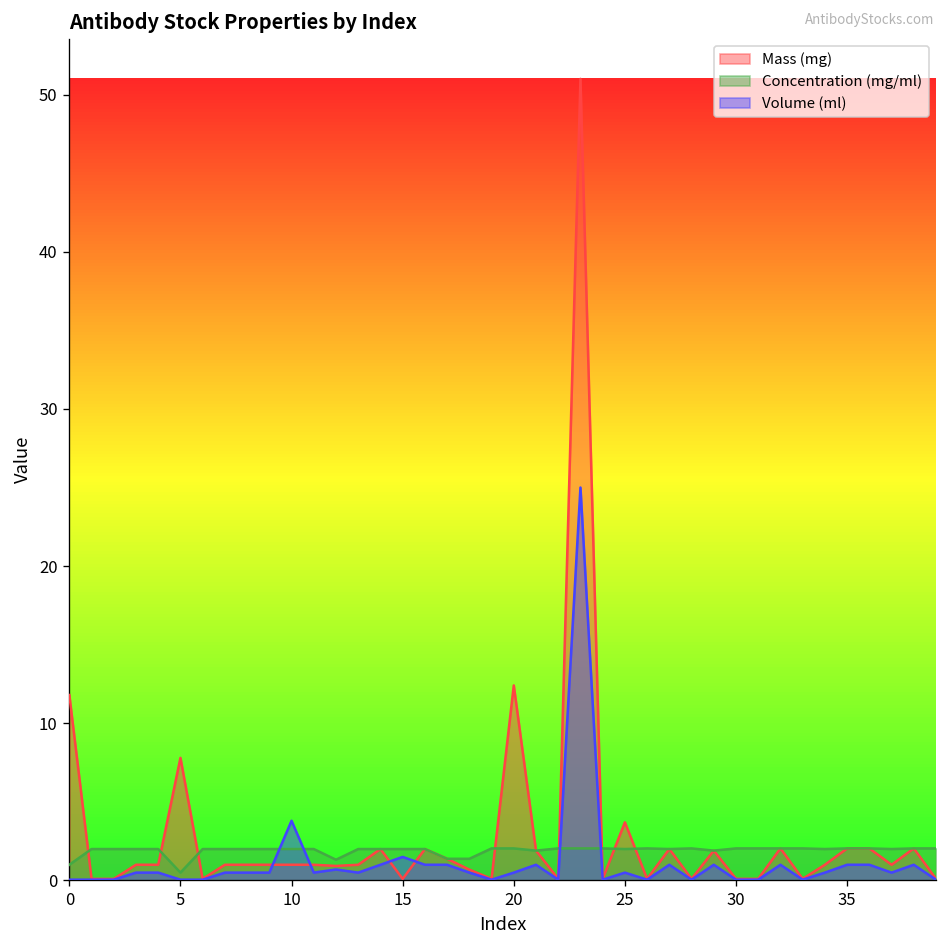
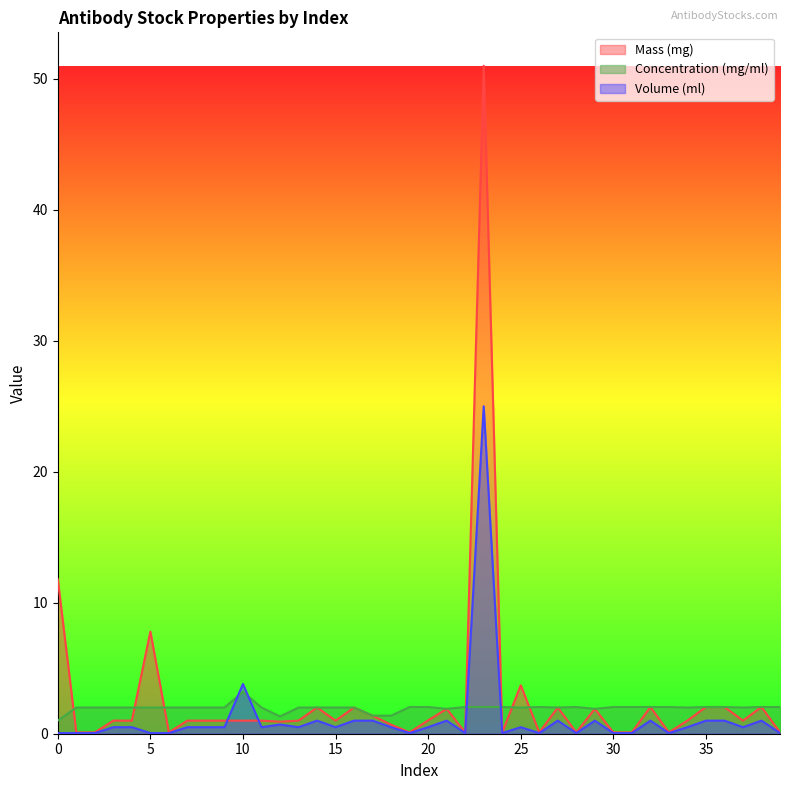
  {
    "Mass (mg)": {
      "0": 11.8,
      "5": 7.8,
      "10": 1.0,
-     "15": 0.1,
-     "20": 12.4,
+     "15": 1.0,
+     "20": 1.0,
      "25": 3.7
    },
    "Concentration (mg/ml)": {
      "0": 1.0,
-     "5": 0.5,
-     "10": 2.0,
+     "5": 2.0,
+     "10": 3.2,
      "15": 2.0,
      "20": 2.0,
      "25": 2.0,
      "30": 2.0
    },
    "Volume (ml)": {
      "0": 0.1,
      "5": 0.1,
      "10": 3.8,
-     "15": 1.5,
+     "15": 0.5,
      "20": 0.5,
      "25": 0.5,
      "35": 1.0
    }
  }
